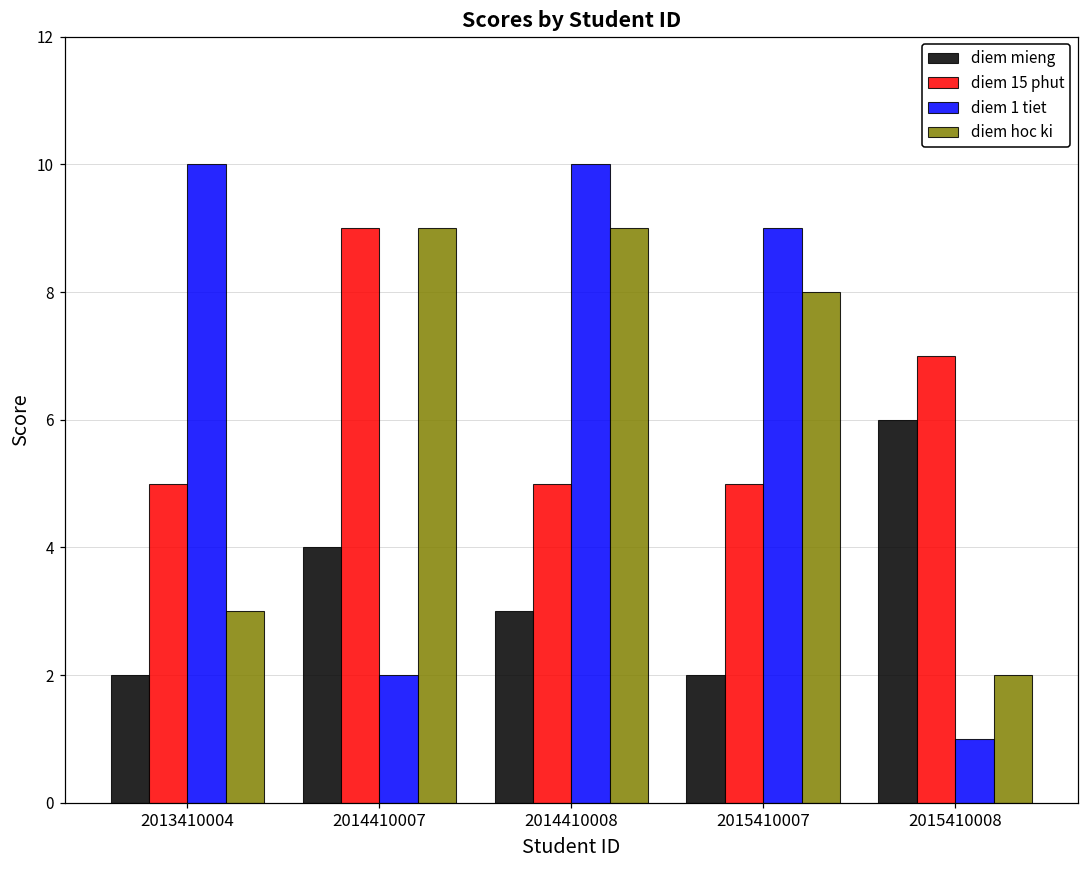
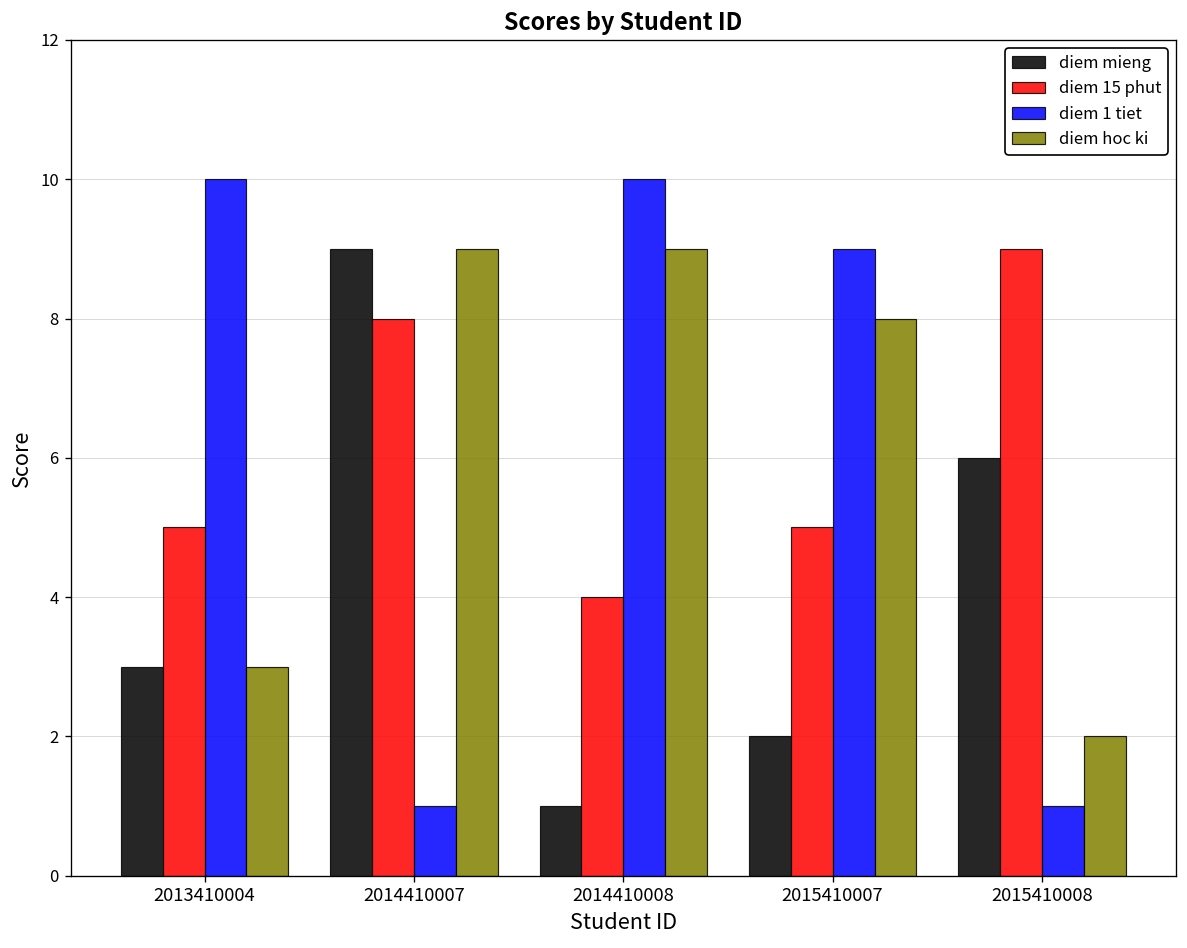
  {
    "diem mieng": {
-     "2013410004": 2,
-     "2014410007": 4,
-     "2014410008": 3,
+     "2013410004": 3,
+     "2014410007": 9,
+     "2014410008": 1,
      "2015410007": 2,
      "2015410008": 6
    },
    "diem 15 phut": {
      "2013410004": 5,
-     "2014410007": 9,
-     "2014410008": 5,
+     "2014410007": 8,
+     "2014410008": 4,
      "2015410007": 5,
-     "2015410008": 7
+     "2015410008": 9
    },
    "diem 1 tiet": {
      "2013410004": 10,
-     "2014410007": 2,
+     "2014410007": 1,
      "2014410008": 10,
      "2015410007": 9,
      "2015410008": 1
    },
    "diem hoc ki": {
      "2013410004": 3,
      "2014410007": 9,
      "2014410008": 9,
      "2015410007": 8,
      "2015410008": 2
    }
  }
